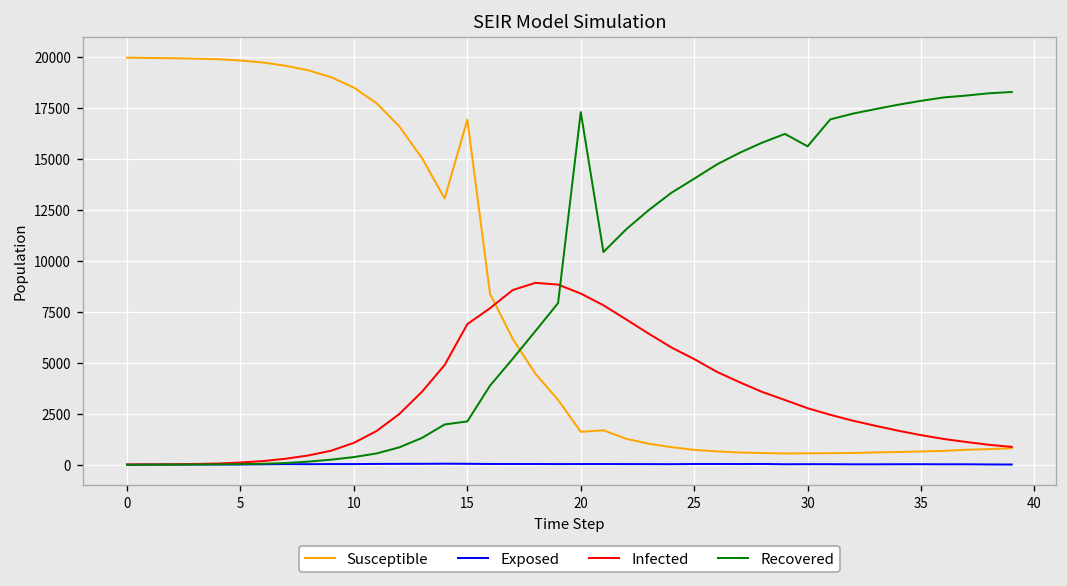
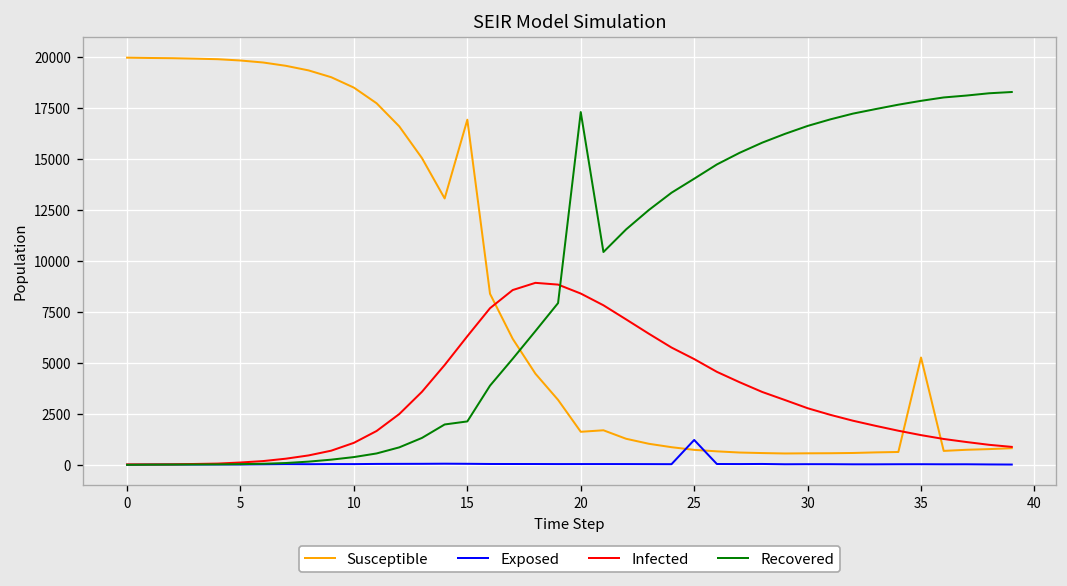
  {
    "Susceptible": {
      "0": 20000,
      "5": 19800,
      "10": 18500,
      "15": 16900,
      "20": 1600,
      "25": 700,
      "30": 600,
-     "35": 700
+     "35": 5300
    },
    "Exposed": {
      "10": 0,
      "15": 0,
      "20": 0,
-     "25": 0,
+     "25": 1200,
      "30": 0,
      "35": 0
    },
    "Infected": {
      "10": 1100,
-     "15": 6900,
+     "15": 6300,
      "20": 8400,
      "25": 5200,
      "30": 2800,
      "35": 1500
    },
    "Recovered": {
      "10": 400,
      "15": 2100,
      "20": 17300,
      "25": 14000,
-     "30": 15600,
+     "30": 16600,
      "35": 17900
    }
  }
